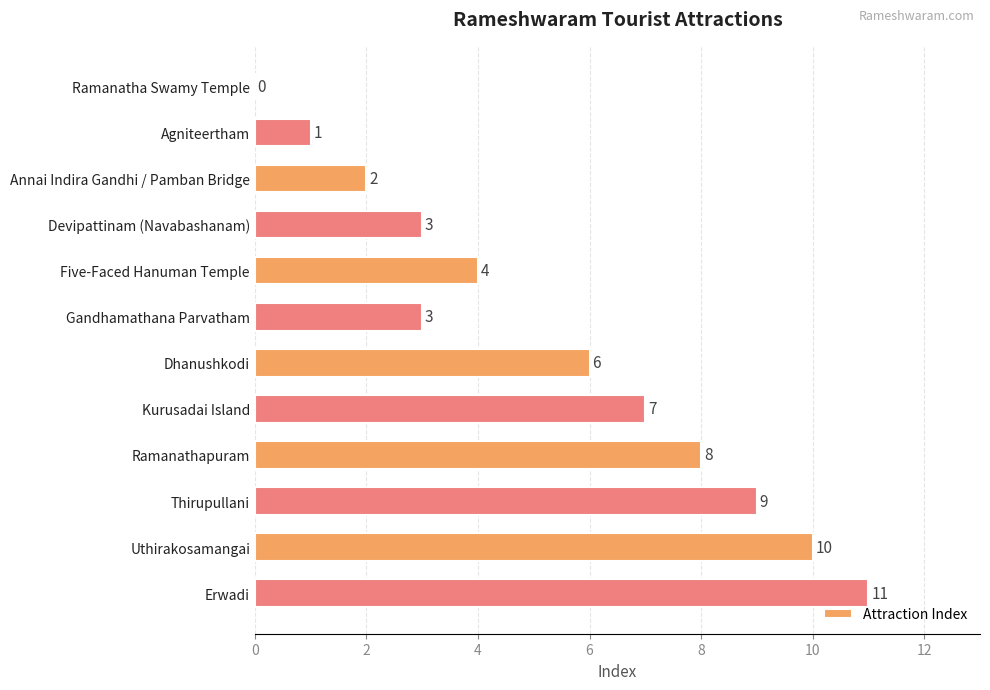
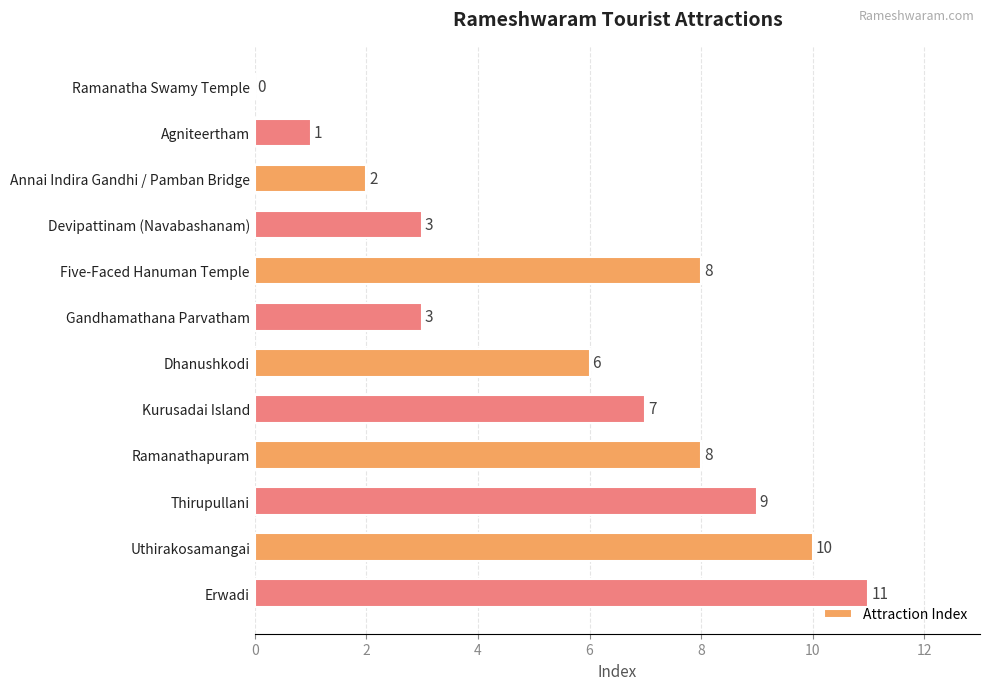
  {
    "Ramanatha Swamy Temple": 0,
    "Agniteertham": 1,
    "Annai Indira Gandhi / Pamban Bridge": 2,
    "Devipattinam (Navabashanam)": 3,
-   "Five-Faced Hanuman Temple": 4,
+   "Five-Faced Hanuman Temple": 8,
    "Gandhamathana Parvatham": 3,
    "Dhanushkodi": 6,
    "Kurusadai Island": 7,
    "Ramanathapuram": 8,
    "Thirupullani": 9,
    "Uthirakosamangai": 10,
    "Erwadi": 11
  }
